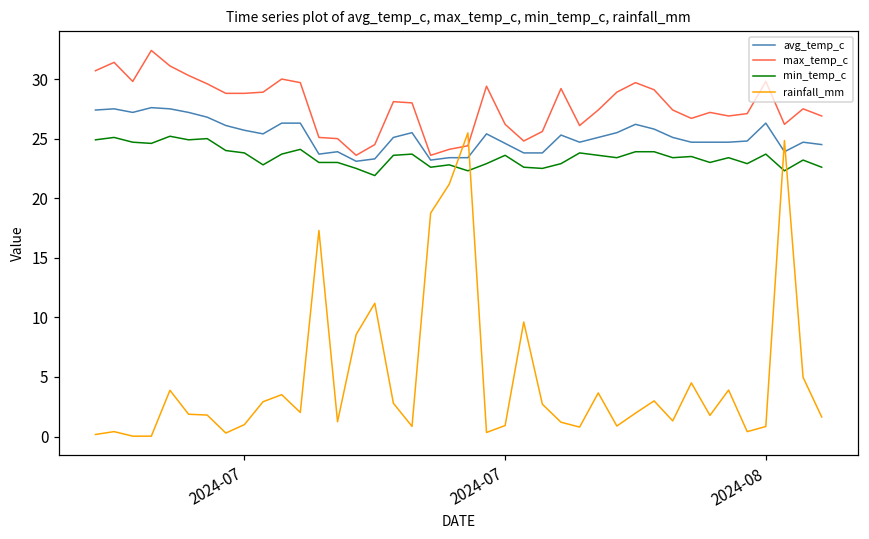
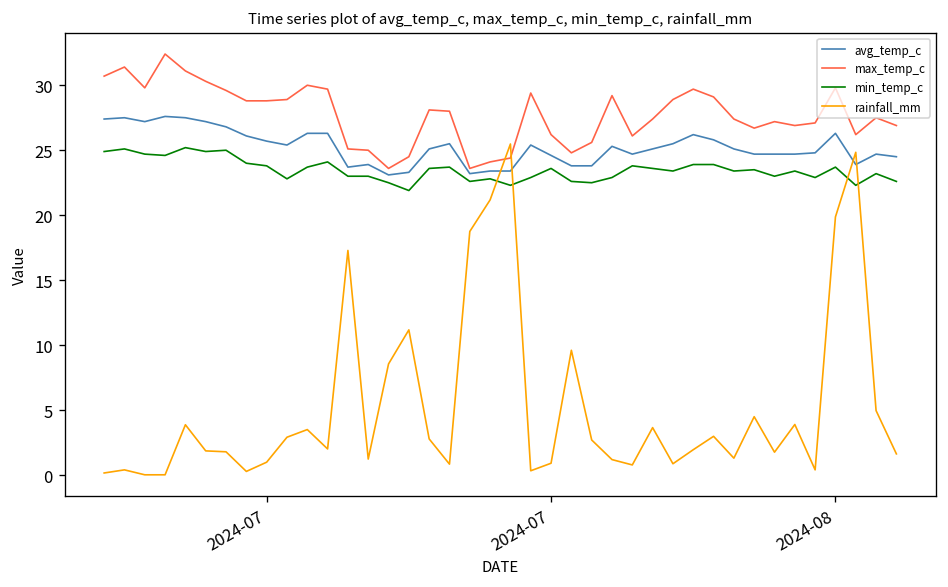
  {
    "avg_temp_c": {
      "2024-08": 26.3
    },
    "min_temp_c": {
      "2024-08": 23.7
    },
    "rainfall_mm": {
-     "2024-08": 0.8
+     "2024-08": 19.9
    }
  }
